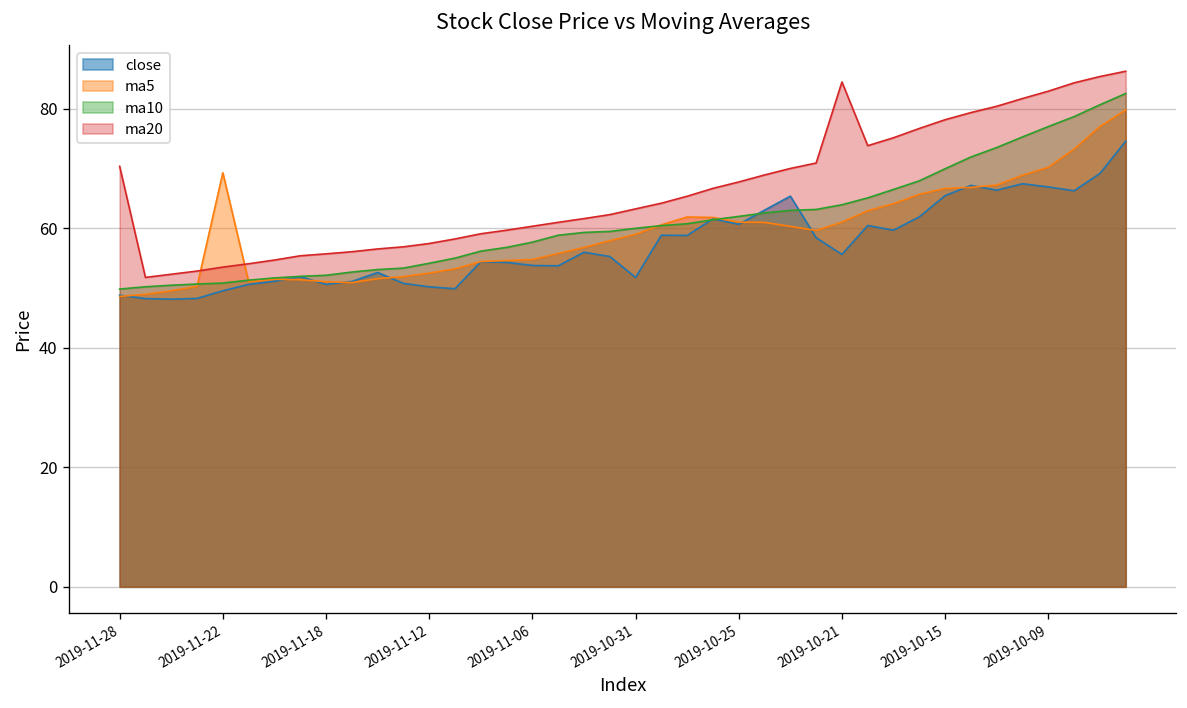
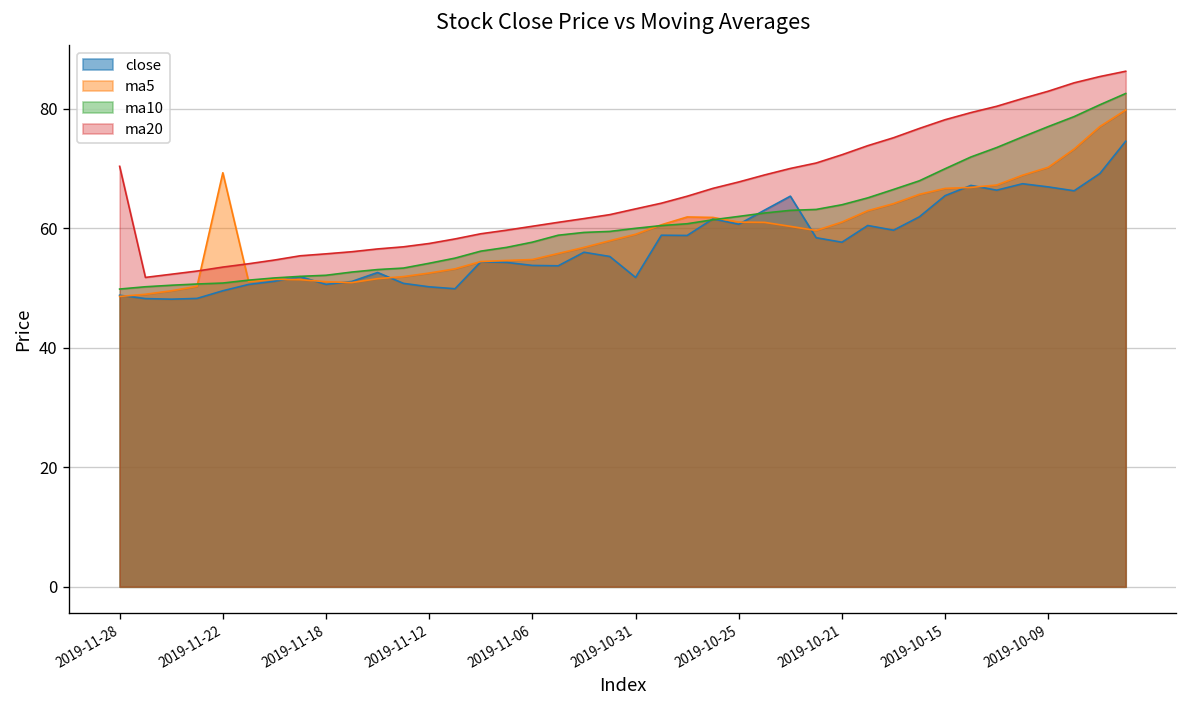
  {
    "close": {
      "2019-11-22": 50,
      "2019-11-12": 50,
      "2019-11-06": 54,
      "2019-10-31": 52,
-     "2019-10-21": 56,
+     "2019-10-21": 58,
      "2019-10-15": 65,
      "2019-10-09": 67
    },
    "ma5": {
      "2019-11-22": 69,
      "2019-11-12": 53,
      "2019-11-06": 55,
      "2019-10-31": 59,
      "2019-10-21": 61,
      "2019-10-15": 67,
      "2019-10-09": 70
    },
    "ma10": {
      "2019-11-28": 50,
      "2019-11-22": 51,
      "2019-11-18": 52,
      "2019-11-12": 54,
      "2019-11-06": 58,
      "2019-10-31": 60,
      "2019-10-25": 62,
      "2019-10-21": 64,
      "2019-10-15": 70,
      "2019-10-09": 77
    },
    "ma20": {
      "2019-11-28": 70,
      "2019-11-22": 54,
      "2019-11-18": 56,
      "2019-11-12": 57,
      "2019-11-06": 60,
      "2019-10-31": 63,
      "2019-10-25": 68,
-     "2019-10-21": 85,
+     "2019-10-21": 72,
      "2019-10-15": 78,
      "2019-10-09": 83
    }
  }
